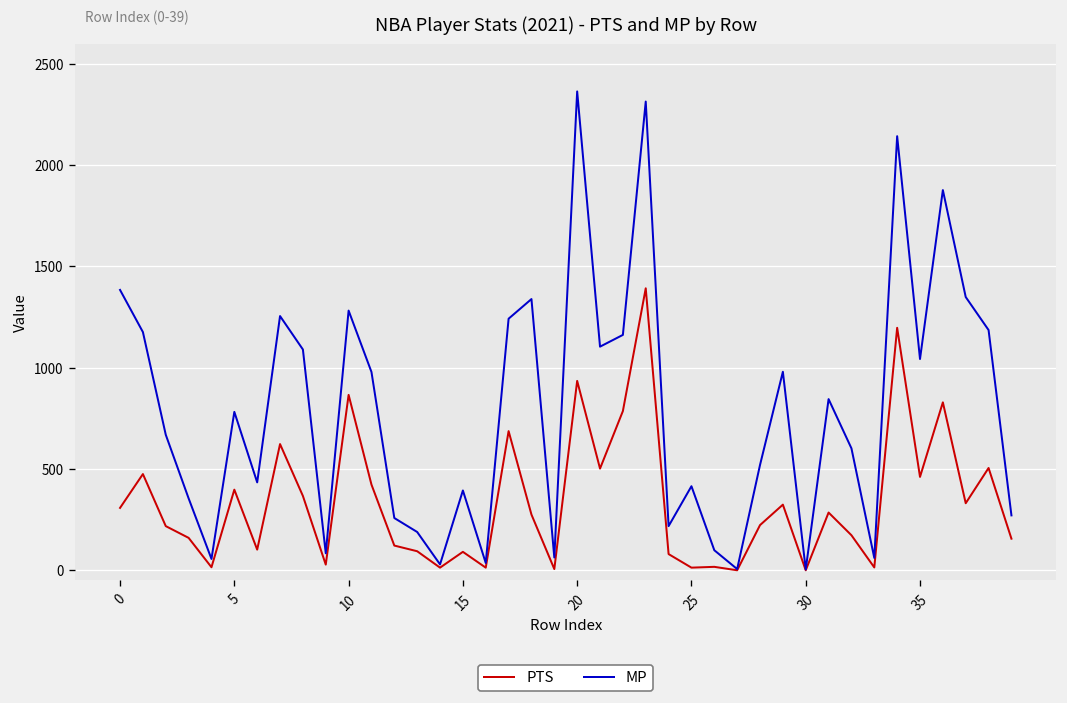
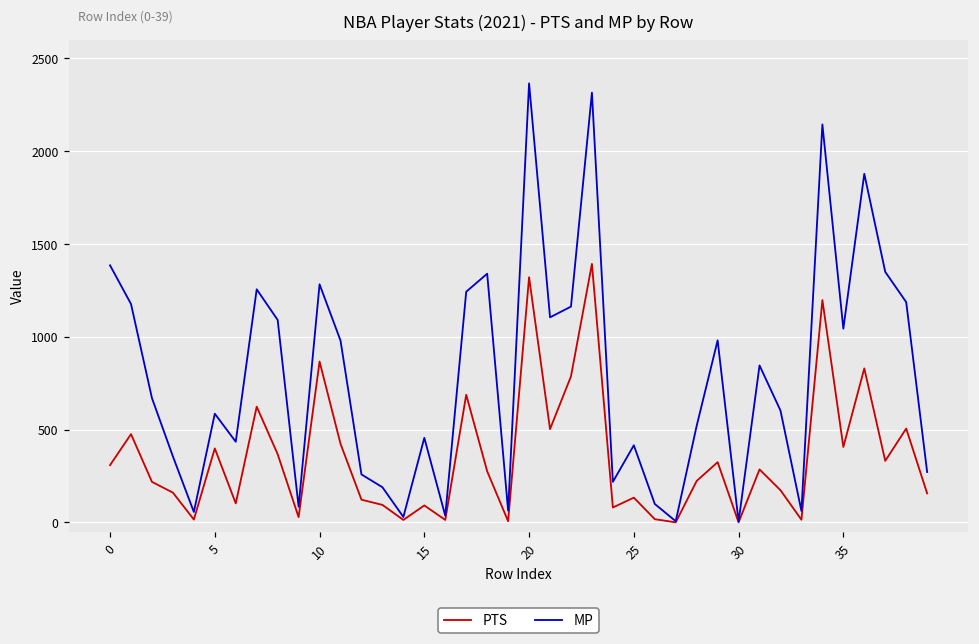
  {
    "PTS": {
      "0": 310,
      "5": 400,
      "10": 870,
      "15": 90,
-     "20": 940,
-     "25": 10,
-     "35": 460
+     "20": 1320,
+     "25": 130,
+     "35": 410
    },
    "MP": {
      "0": 1380,
-     "5": 780,
+     "5": 590,
      "10": 1280,
-     "15": 390,
+     "15": 460,
      "20": 2360,
      "25": 420,
      "35": 1040
    }
  }
